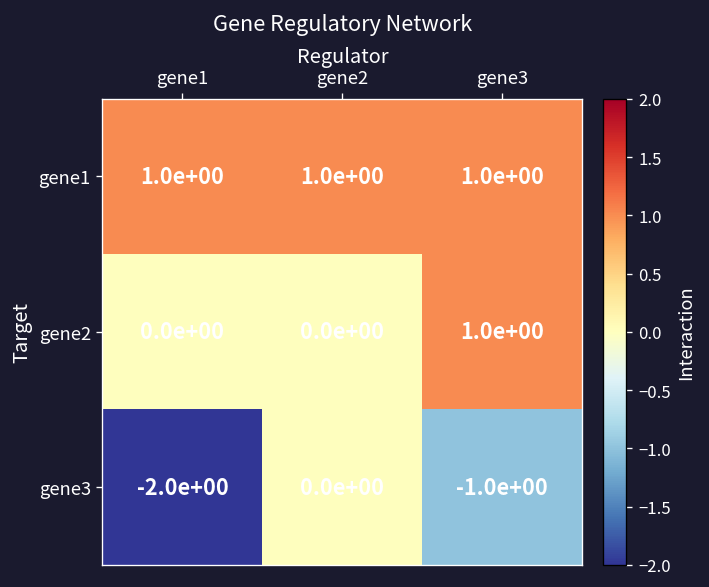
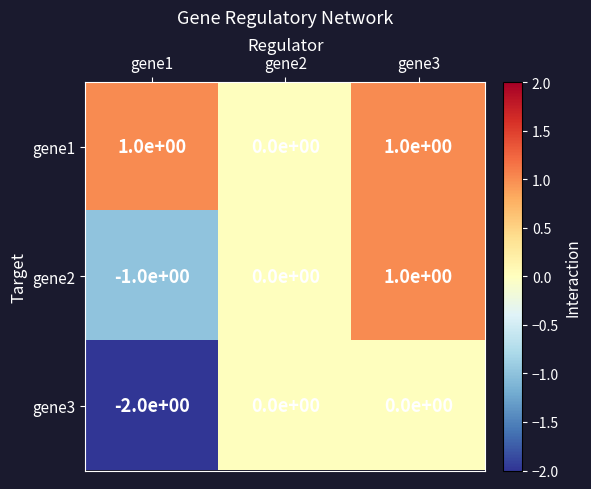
  {
    "gene1": {
      "gene1": "1.0e+00",
-     "gene2": "1.0e+00",
+     "gene2": "0.0e+00",
      "gene3": "1.0e+00"
    },
    "gene2": {
-     "gene1": "0.0e+00",
+     "gene1": "-1.0e+00",
      "gene2": "0.0e+00",
      "gene3": "1.0e+00"
    },
    "gene3": {
      "gene1": "-2.0e+00",
      "gene2": "0.0e+00",
-     "gene3": "-1.0e+00"
+     "gene3": "0.0e+00"
    }
  }
